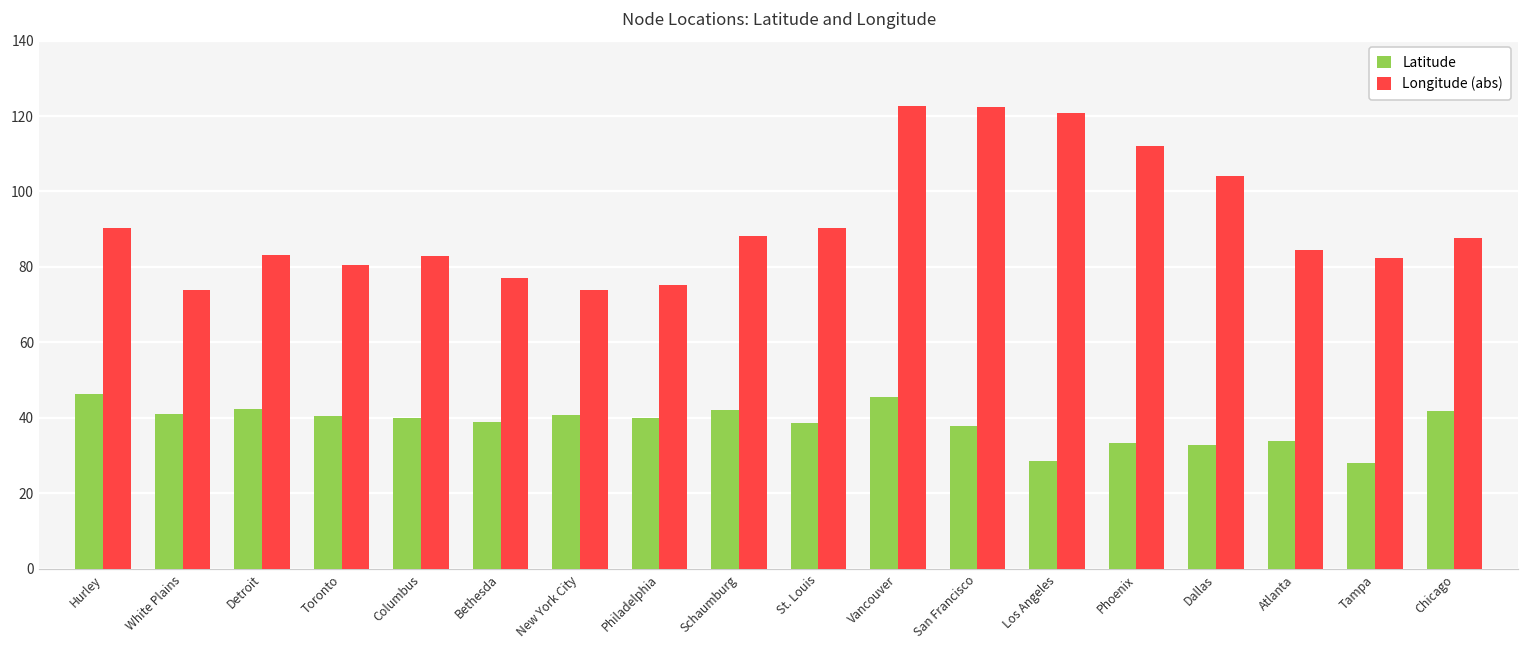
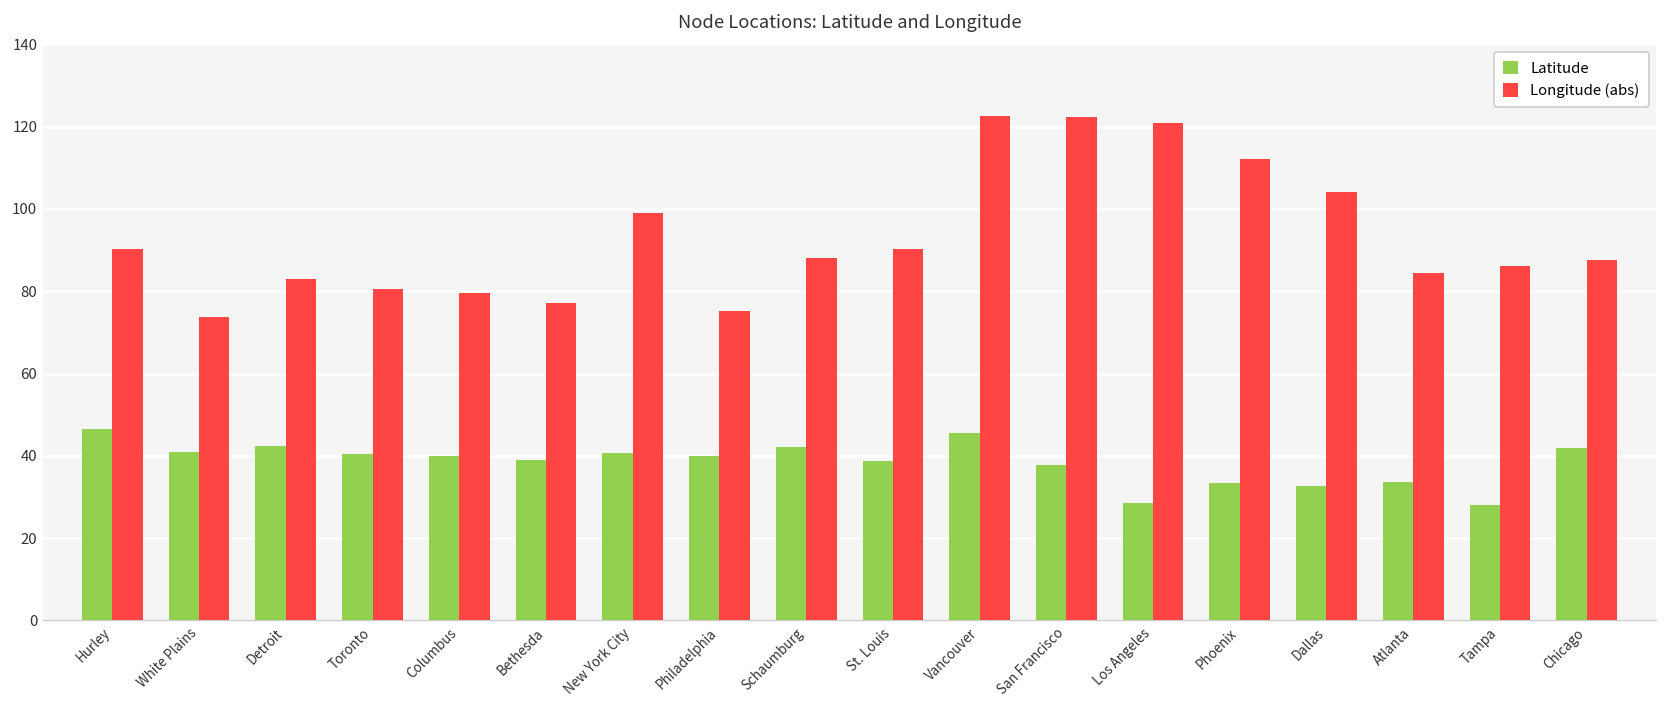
  {
    "Latitude": {
      "Hurley": 46,
      "White Plains": 41,
      "Detroit": 42,
      "Toronto": 40,
      "Columbus": 40,
      "Bethesda": 39,
      "New York City": 41,
      "Philadelphia": 40,
      "Schaumburg": 42,
      "St. Louis": 39,
      "Vancouver": 46,
      "San Francisco": 38,
      "Los Angeles": 29,
      "Phoenix": 33,
      "Dallas": 33,
      "Atlanta": 34,
      "Tampa": 28,
      "Chicago": 42
    },
    "Longitude (abs)": {
      "Hurley": 90,
      "White Plains": 74,
      "Detroit": 83,
      "Toronto": 81,
-     "Columbus": 83,
+     "Columbus": 80,
      "Bethesda": 77,
-     "New York City": 74,
+     "New York City": 99,
      "Philadelphia": 75,
      "Schaumburg": 88,
      "St. Louis": 90,
      "Vancouver": 123,
      "San Francisco": 122,
      "Los Angeles": 121,
      "Phoenix": 112,
      "Dallas": 104,
      "Atlanta": 84,
-     "Tampa": 82,
+     "Tampa": 86,
      "Chicago": 88
    }
  }
